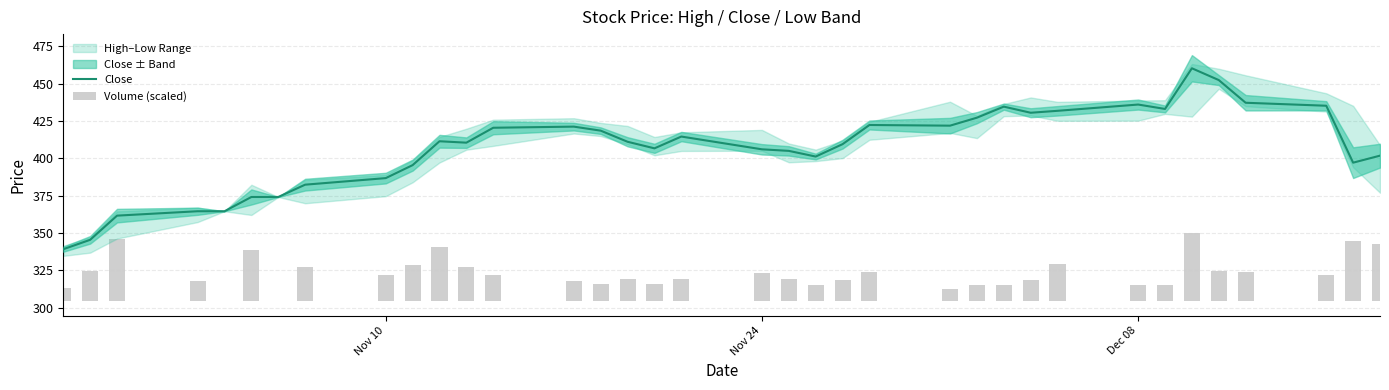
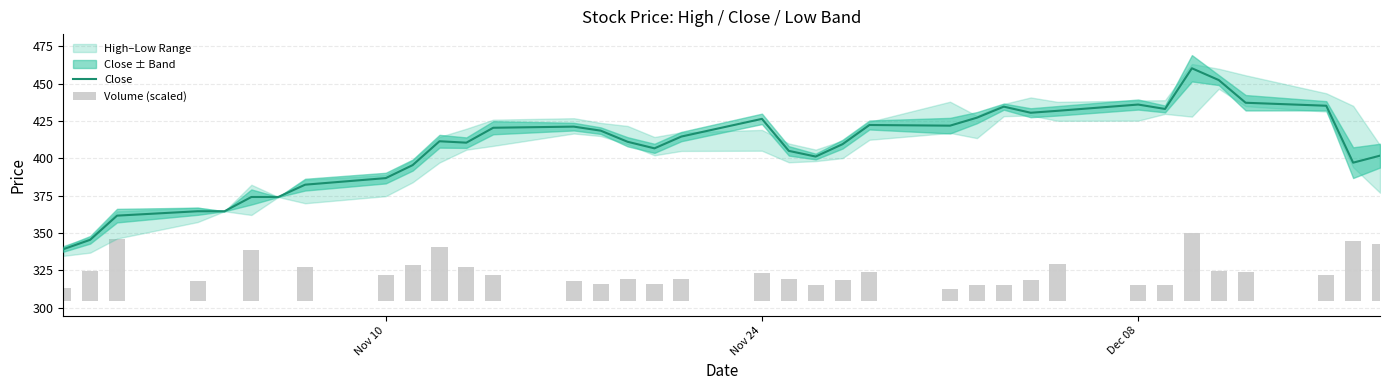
  {
    "Close": {
      "Nov 10": 387,
-     "Nov 24": 406,
+     "Nov 24": 427,
      "Dec 08": 436
    },
    "Volume (scaled)": {
      "Nov 10": 322,
      "Nov 24": 323,
      "Dec 08": 315
    }
  }
